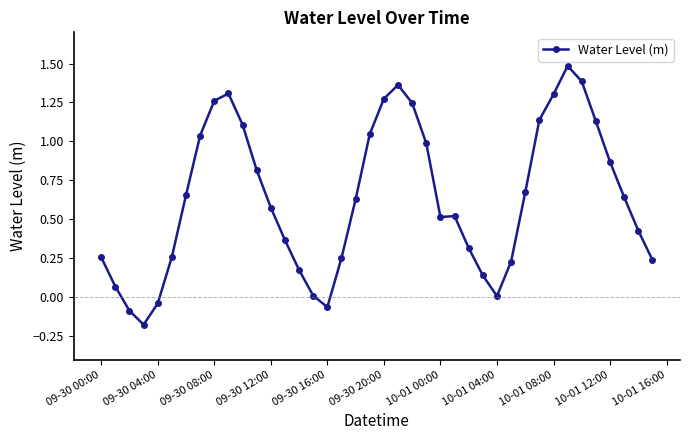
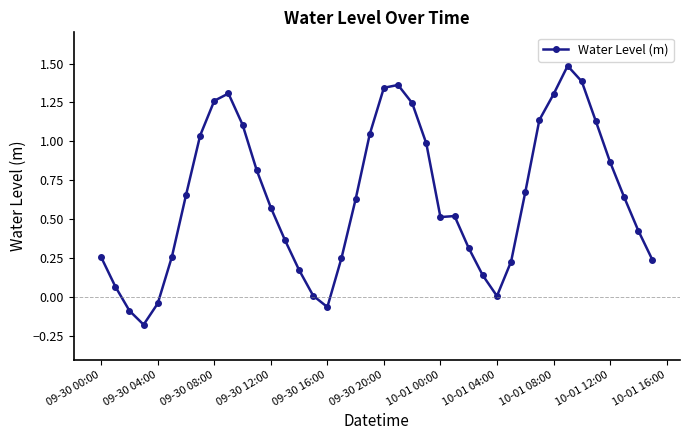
  {
    "09-30 00:00": 0.26,
    "09-30 04:00": -0.04,
    "09-30 08:00": 1.26,
    "09-30 12:00": 0.58,
    "09-30 16:00": -0.06,
-   "09-30 20:00": 1.27,
+   "09-30 20:00": 1.34,
    "10-01 00:00": 0.51,
    "10-01 04:00": 0.01,
    "10-01 08:00": 1.30,
    "10-01 12:00": 0.87
  }
